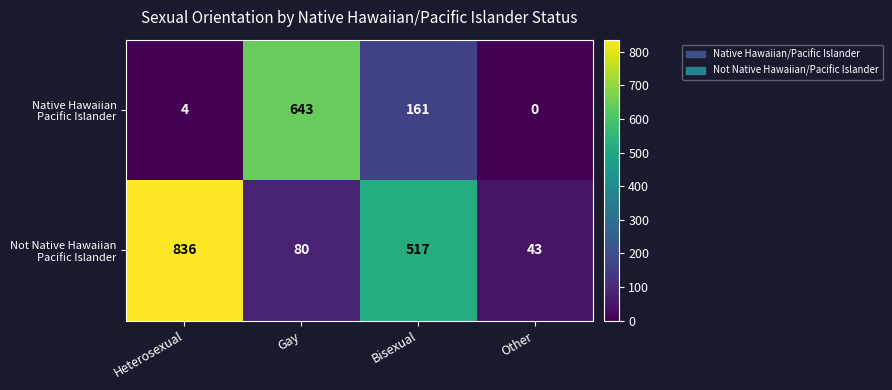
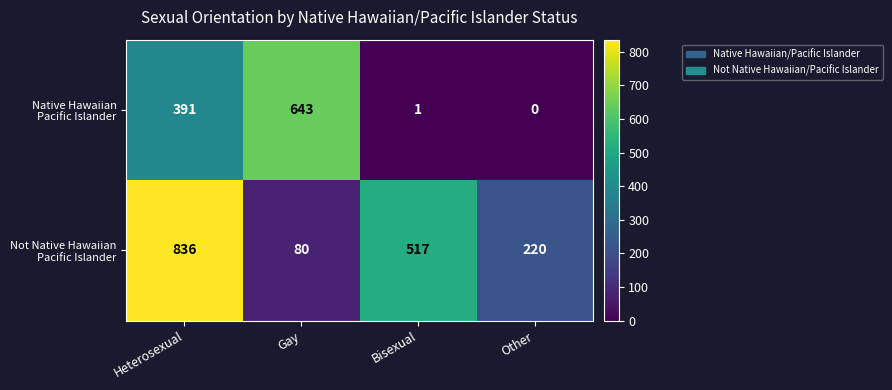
  {
    "Native Hawaiian Pacific Islander": {
-     "Heterosexual": 4,
+     "Heterosexual": 391,
      "Gay": 643,
-     "Bisexual": 161,
+     "Bisexual": 1,
      "Other": 0
    },
    "Not Native Hawaiian Pacific Islander": {
      "Heterosexual": 836,
      "Gay": 80,
      "Bisexual": 517,
-     "Other": 43
+     "Other": 220
    }
  }
